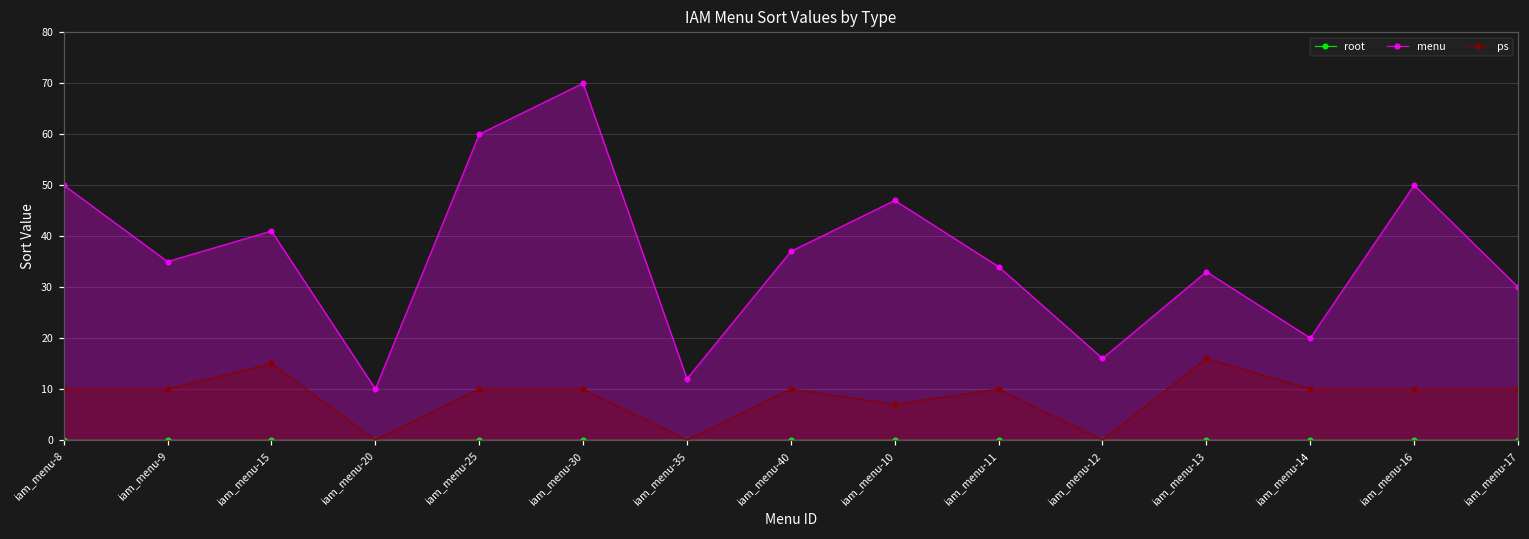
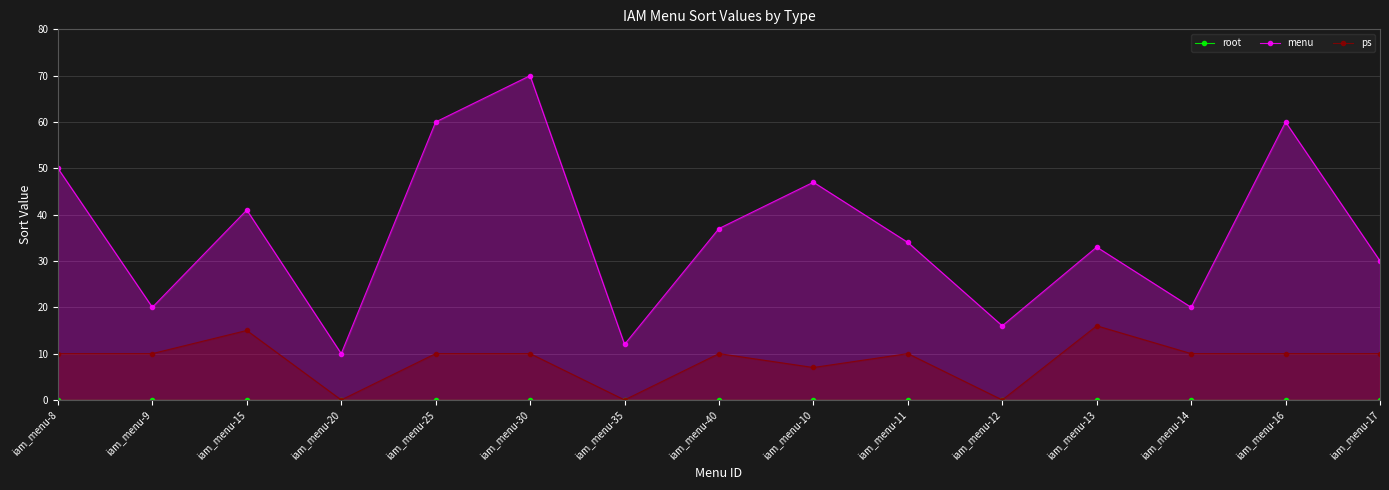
  {
    "root": {
      "iam_menu-8": 0,
      "iam_menu-9": 0,
      "iam_menu-15": 0,
      "iam_menu-25": 0,
      "iam_menu-30": 0,
      "iam_menu-40": 0,
      "iam_menu-10": 0,
      "iam_menu-11": 0,
      "iam_menu-13": 0,
      "iam_menu-14": 0,
      "iam_menu-16": 0,
      "iam_menu-17": 0
    },
    "menu": {
      "iam_menu-8": 50,
-     "iam_menu-9": 35,
+     "iam_menu-9": 20,
      "iam_menu-15": 41,
      "iam_menu-20": 10,
      "iam_menu-25": 60,
      "iam_menu-30": 70,
      "iam_menu-35": 12,
      "iam_menu-40": 37,
      "iam_menu-10": 47,
      "iam_menu-11": 34,
      "iam_menu-12": 16,
      "iam_menu-13": 33,
      "iam_menu-14": 20,
-     "iam_menu-16": 50,
+     "iam_menu-16": 60,
      "iam_menu-17": 30
    },
    "ps": {
      "iam_menu-8": 10,
      "iam_menu-9": 10,
      "iam_menu-15": 15,
      "iam_menu-25": 10,
      "iam_menu-30": 10,
      "iam_menu-40": 10,
      "iam_menu-10": 7,
      "iam_menu-11": 10,
      "iam_menu-13": 16,
      "iam_menu-14": 10,
      "iam_menu-16": 10,
      "iam_menu-17": 10
    }
  }
